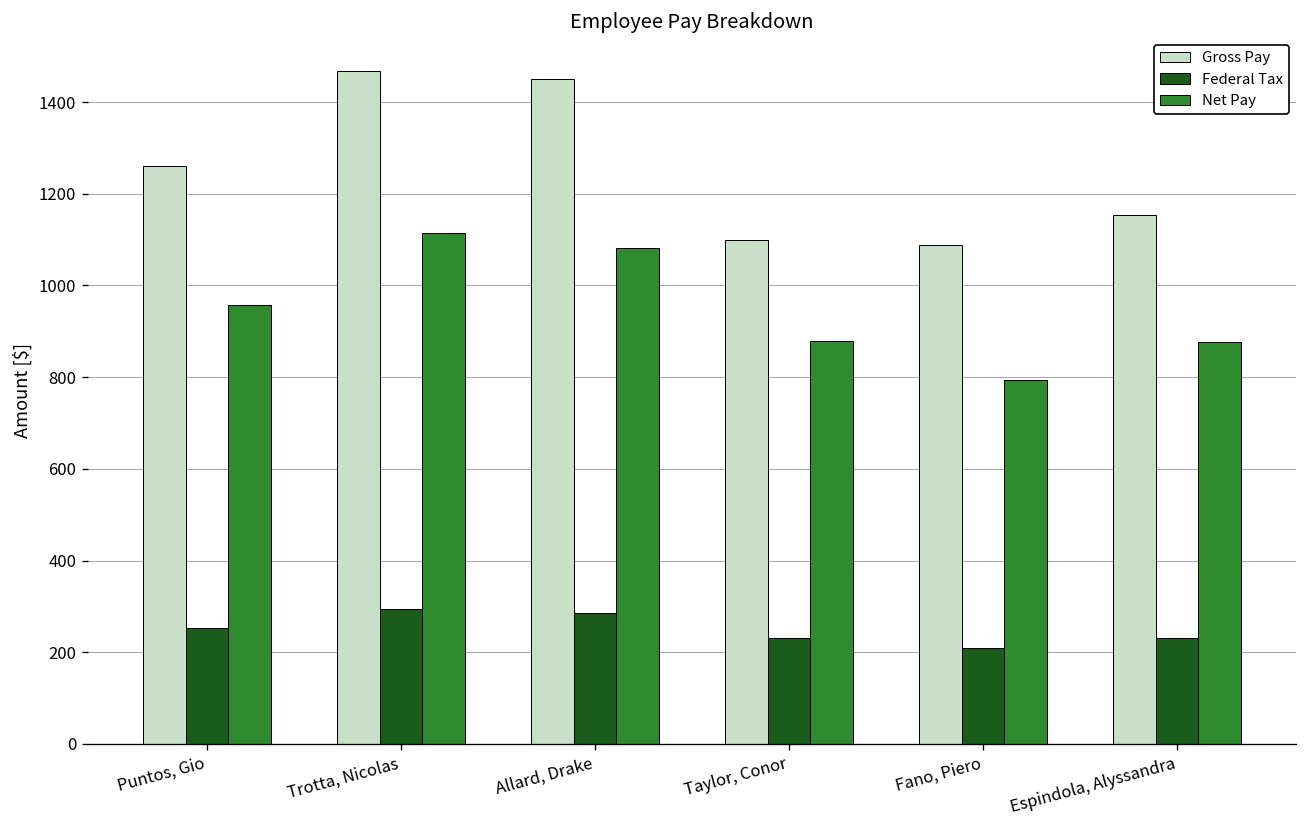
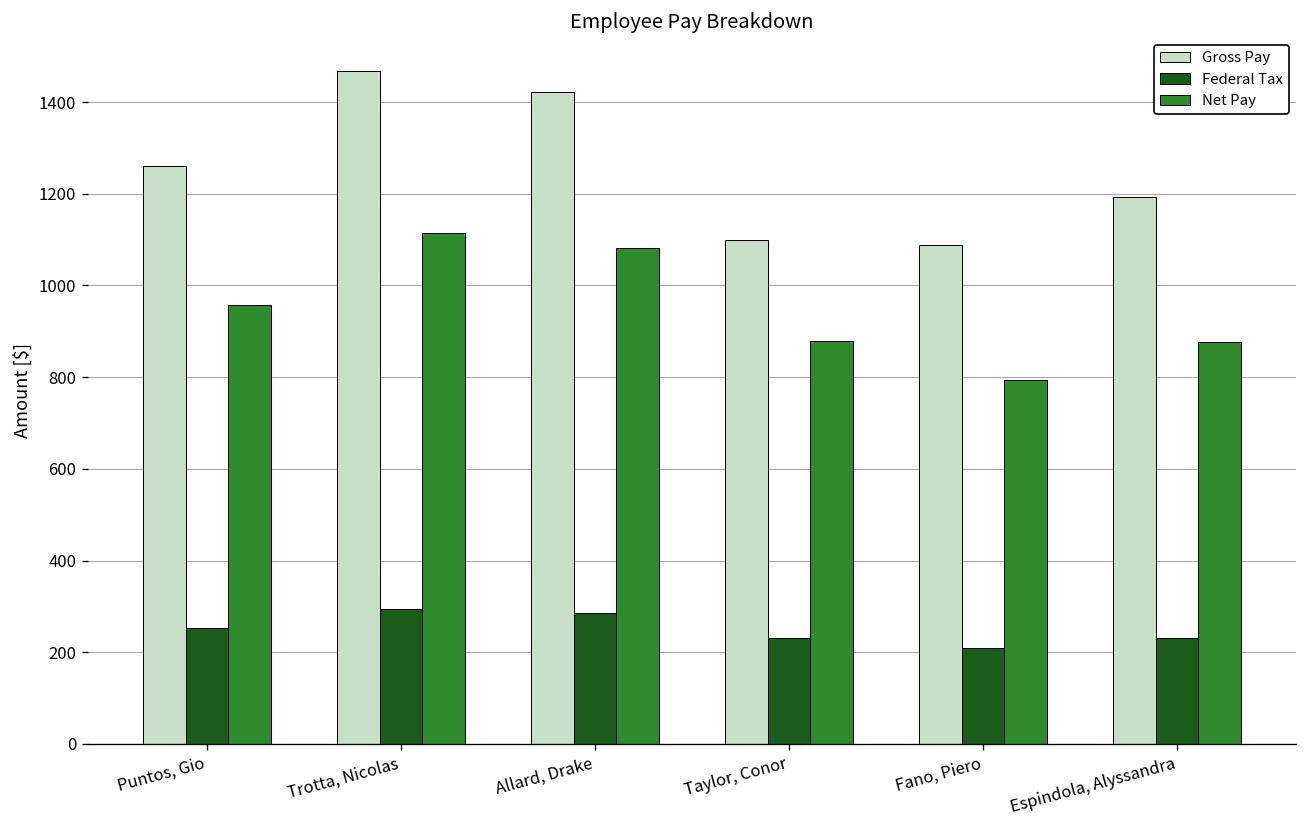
  {
    "Gross Pay": {
      "Puntos, Gio": 1260,
      "Trotta, Nicolas": 1470,
-     "Allard, Drake": 1450,
+     "Allard, Drake": 1420,
      "Taylor, Conor": 1100,
      "Fano, Piero": 1090,
-     "Espindola, Alyssandra": 1150
+     "Espindola, Alyssandra": 1190
    }
  }
